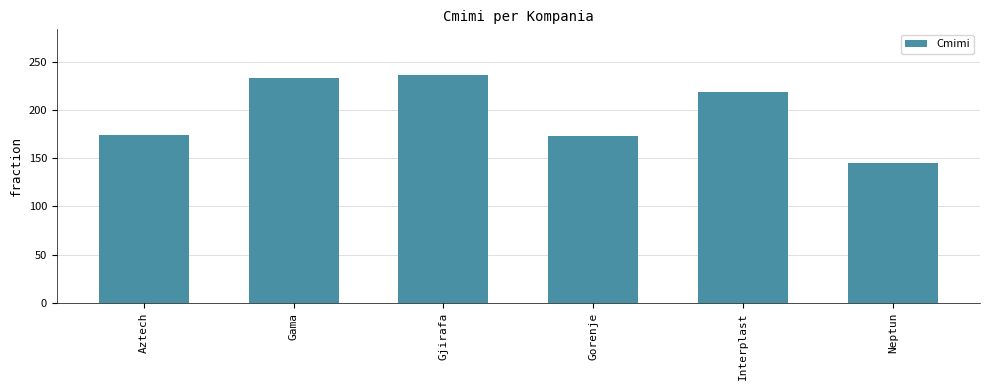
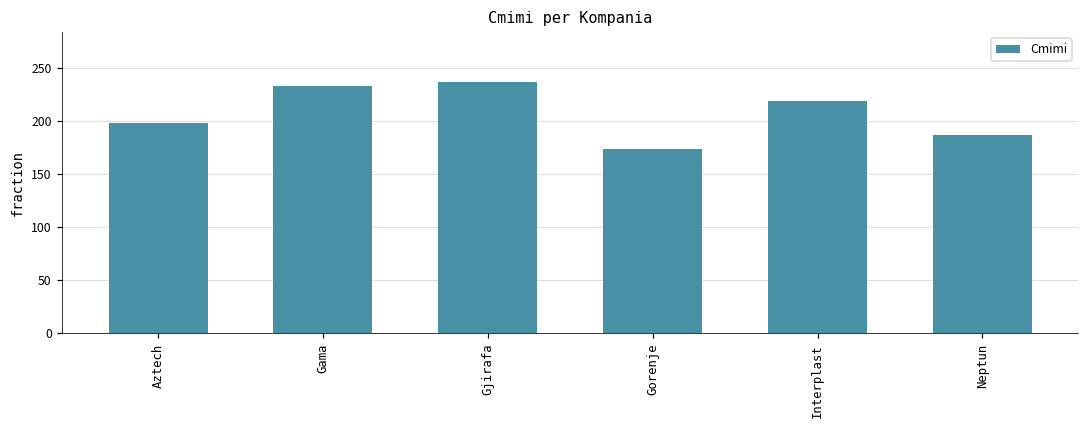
  {
-   "Aztech": 170,
+   "Aztech": 200,
    "Gama": 230,
    "Gjirafa": 240,
    "Gorenje": 170,
    "Interplast": 220,
-   "Neptun": 150
+   "Neptun": 190
  }
